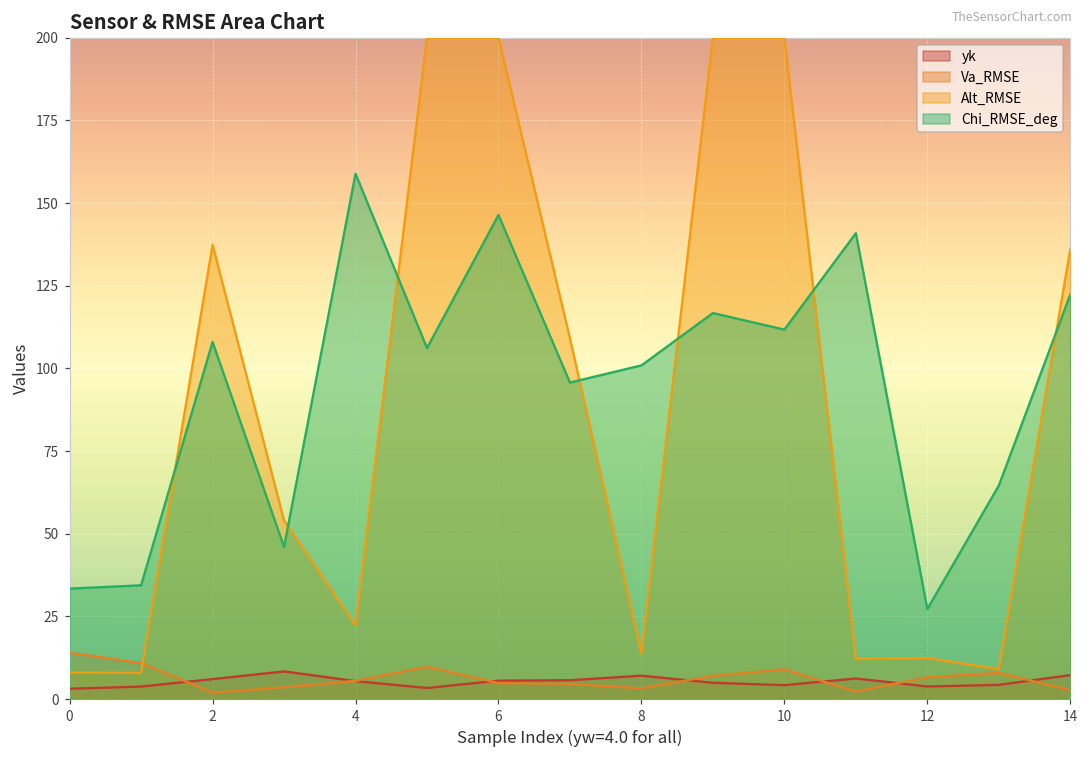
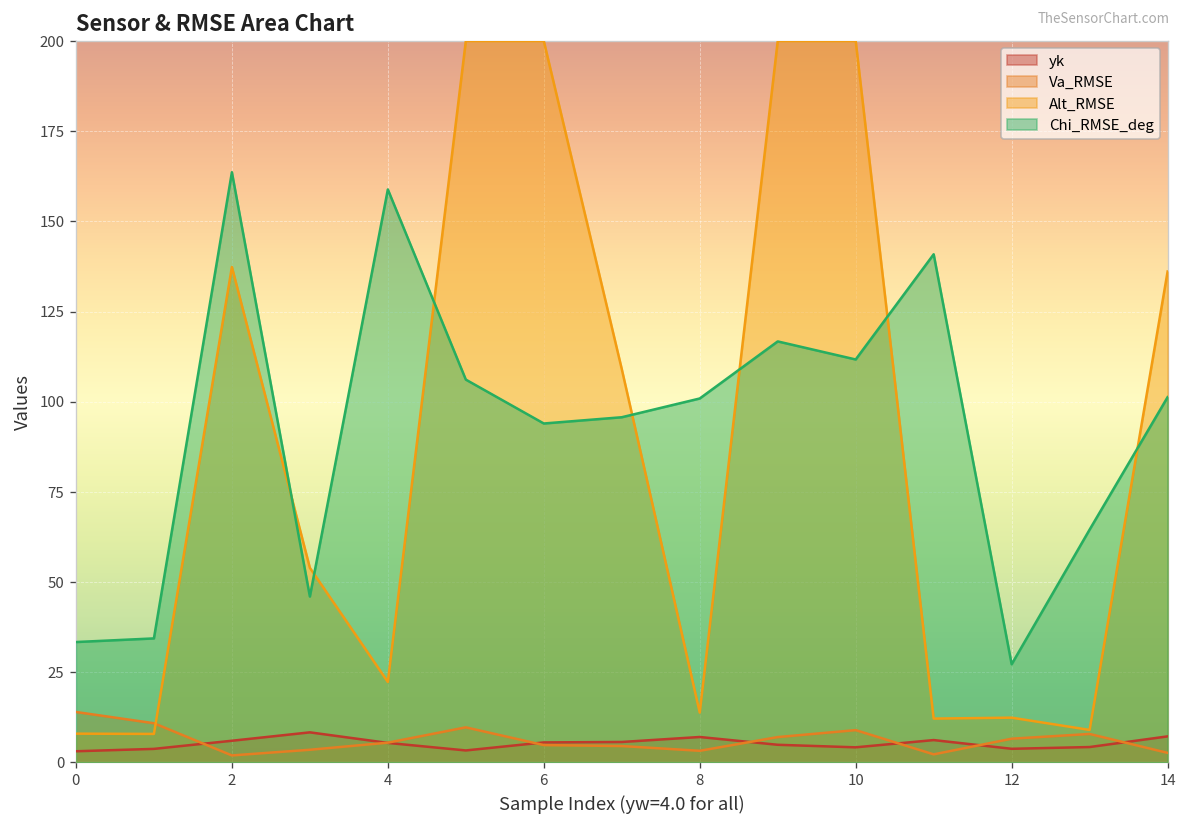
  {
    "Chi_RMSE_deg": {
      "0": 33,
-     "2": 108,
+     "2": 164,
      "4": 159,
-     "6": 146,
+     "6": 94,
      "8": 101,
      "10": 112,
      "12": 27,
-     "14": 122
+     "14": 101
    }
  }
